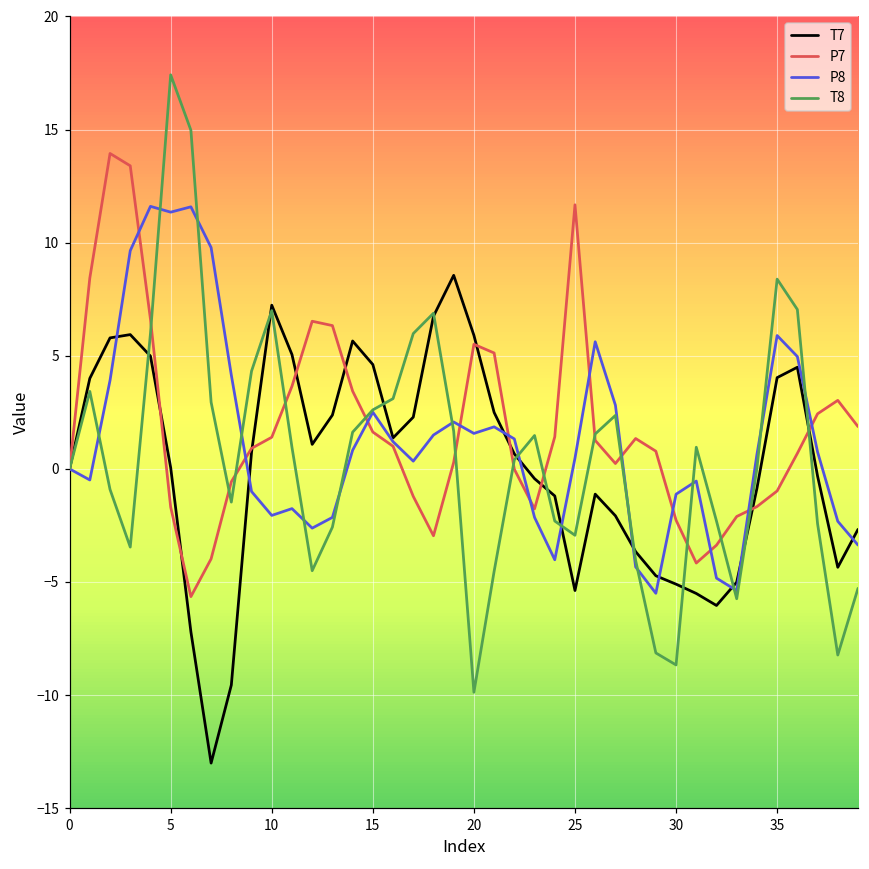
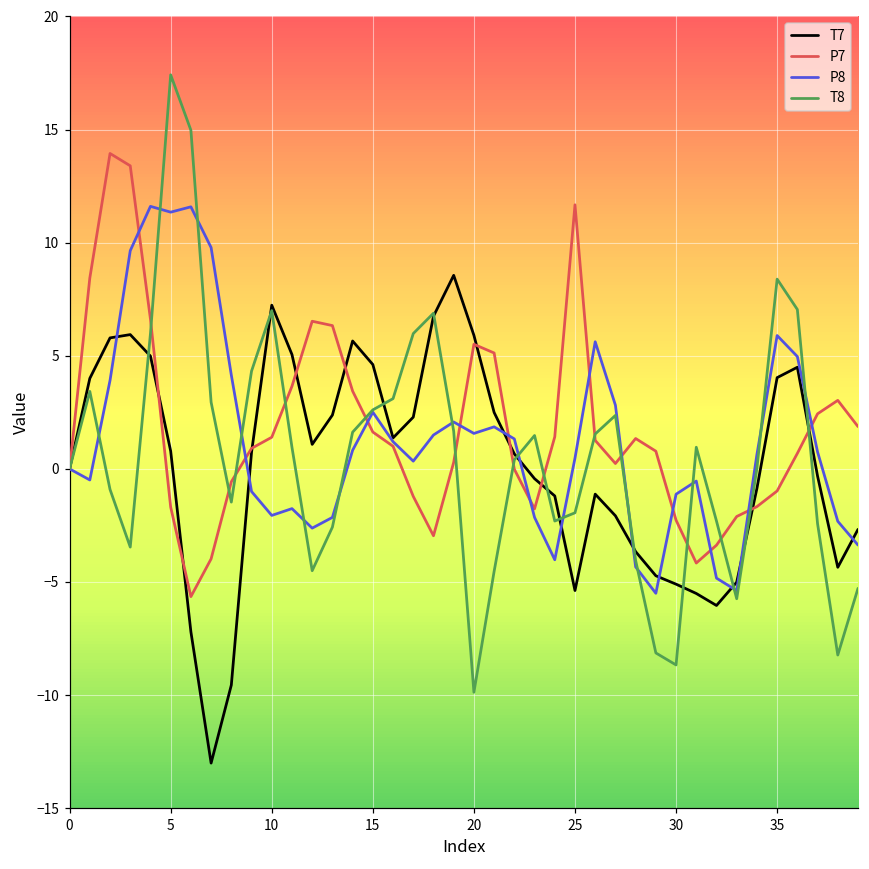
  {
    "T7": {
-     "5": 0.1,
+     "5": 0.8,
      "10": 7.2,
      "15": 4.6,
      "20": 5.9,
      "25": -5.4,
      "30": -5.1,
      "35": 4.0
    },
    "P7": {
      "5": -1.7,
      "10": 1.4,
      "15": 1.6,
      "20": 5.5,
      "25": 11.7,
      "30": -2.3,
      "35": -1.0
    },
    "P8": {
      "5": 11.4,
      "10": -2.1,
      "20": 1.6,
      "25": 0.5,
      "30": -1.1,
      "35": 5.9
    },
    "T8": {
      "5": 17.4,
      "10": 7.0,
      "20": -9.9,
-     "25": -2.9,
+     "25": -1.9,
      "30": -8.7,
      "35": 8.4
    }
  }
